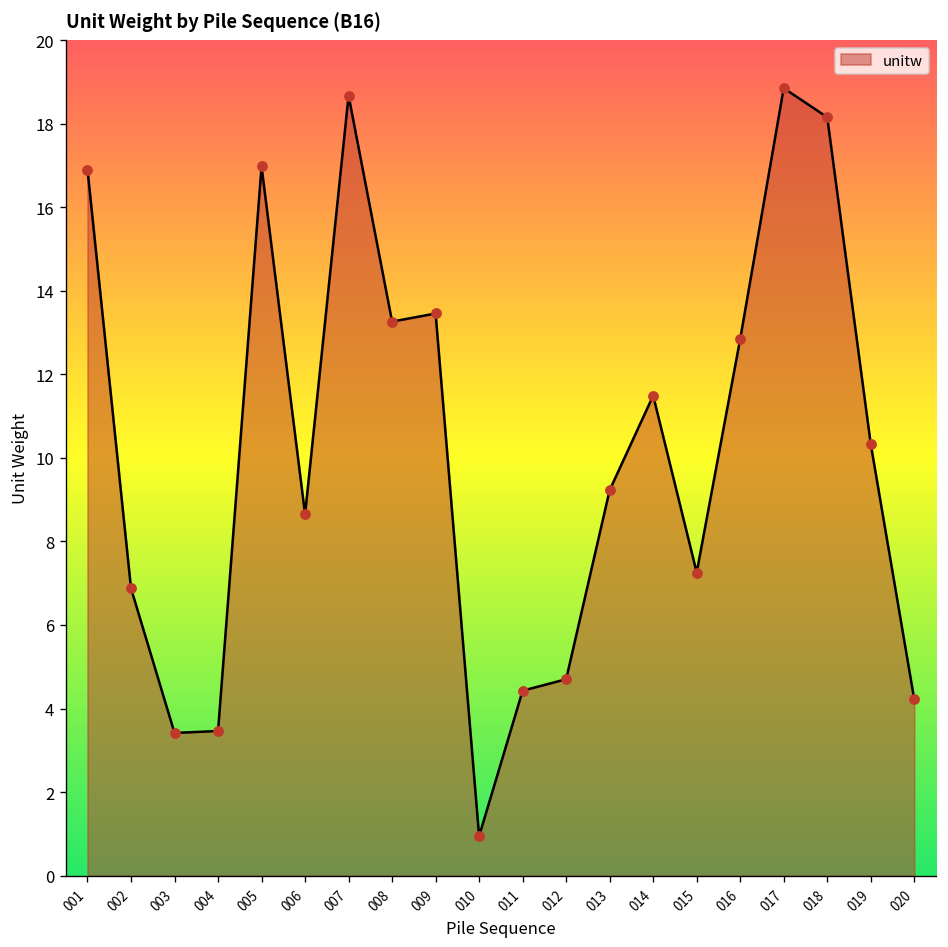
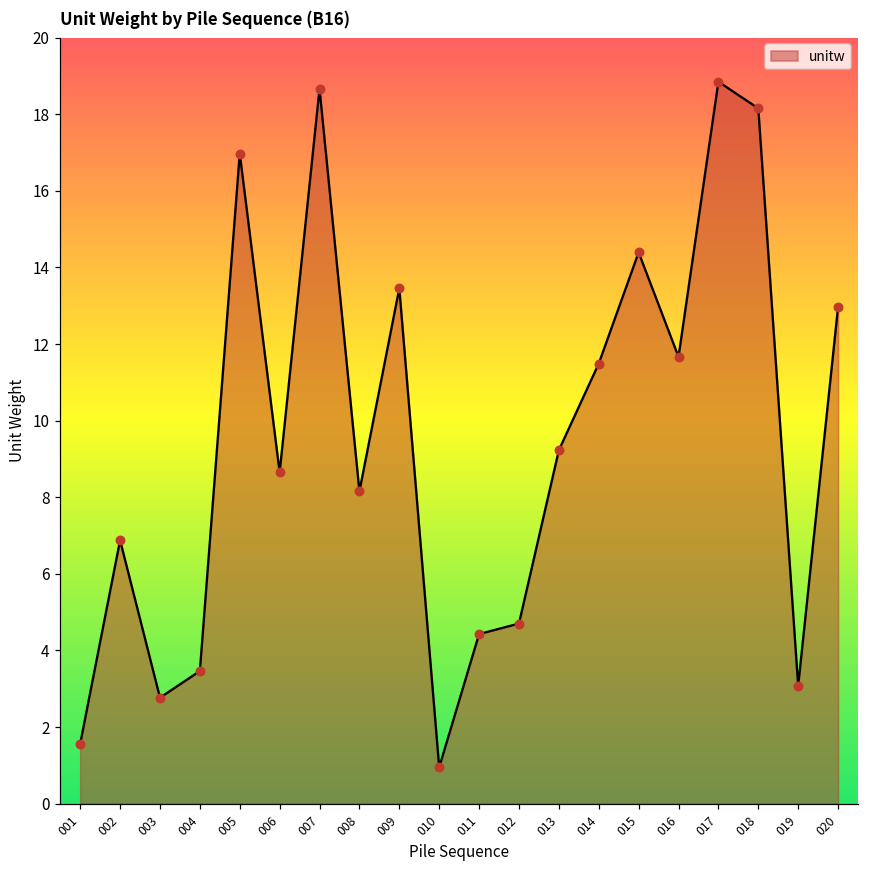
  {
-   "001": 16.9,
+   "001": 1.6,
    "002": 6.9,
-   "003": 3.4,
+   "003": 2.8,
    "004": 3.5,
    "005": 17.0,
    "006": 8.6,
    "007": 18.7,
-   "008": 13.3,
+   "008": 8.2,
    "009": 13.5,
    "010": 0.9,
    "011": 4.4,
    "012": 4.7,
    "013": 9.2,
    "014": 11.5,
-   "015": 7.3,
-   "016": 12.8,
+   "015": 14.4,
+   "016": 11.7,
    "017": 18.8,
    "018": 18.2,
-   "019": 10.3,
-   "020": 4.2
+   "019": 3.1,
+   "020": 13.0
  }
